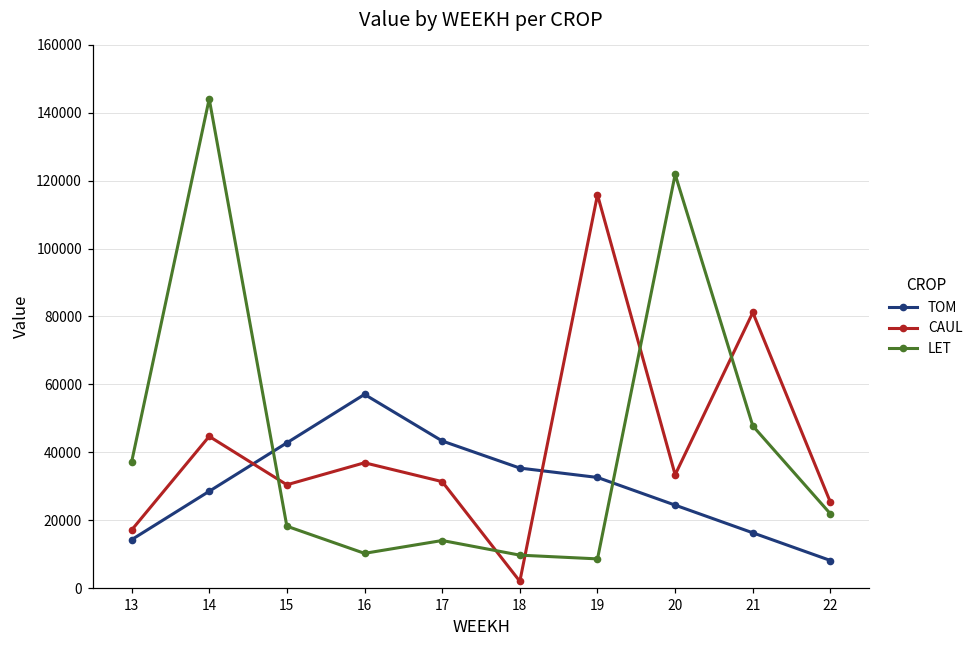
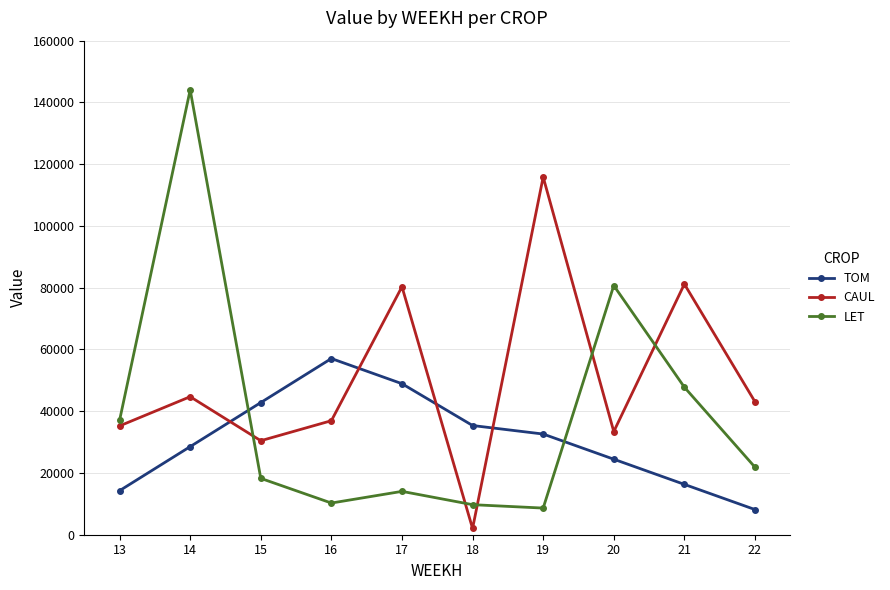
  {
    "TOM": {
      "13": 14000,
      "14": 29000,
      "15": 43000,
      "16": 57000,
-     "17": 43000,
+     "17": 49000,
      "18": 35000,
      "19": 33000,
      "20": 24000,
      "21": 16000,
      "22": 8000
    },
    "CAUL": {
-     "13": 17000,
+     "13": 35000,
      "14": 45000,
      "15": 30000,
      "16": 37000,
-     "17": 31000,
+     "17": 80000,
      "18": 2000,
      "19": 116000,
      "20": 33000,
      "21": 81000,
-     "22": 25000
+     "22": 43000
    },
    "LET": {
      "13": 37000,
      "14": 144000,
      "15": 18000,
      "16": 10000,
      "17": 14000,
      "18": 10000,
      "19": 9000,
-     "20": 122000,
+     "20": 81000,
      "21": 48000,
      "22": 22000
    }
  }
